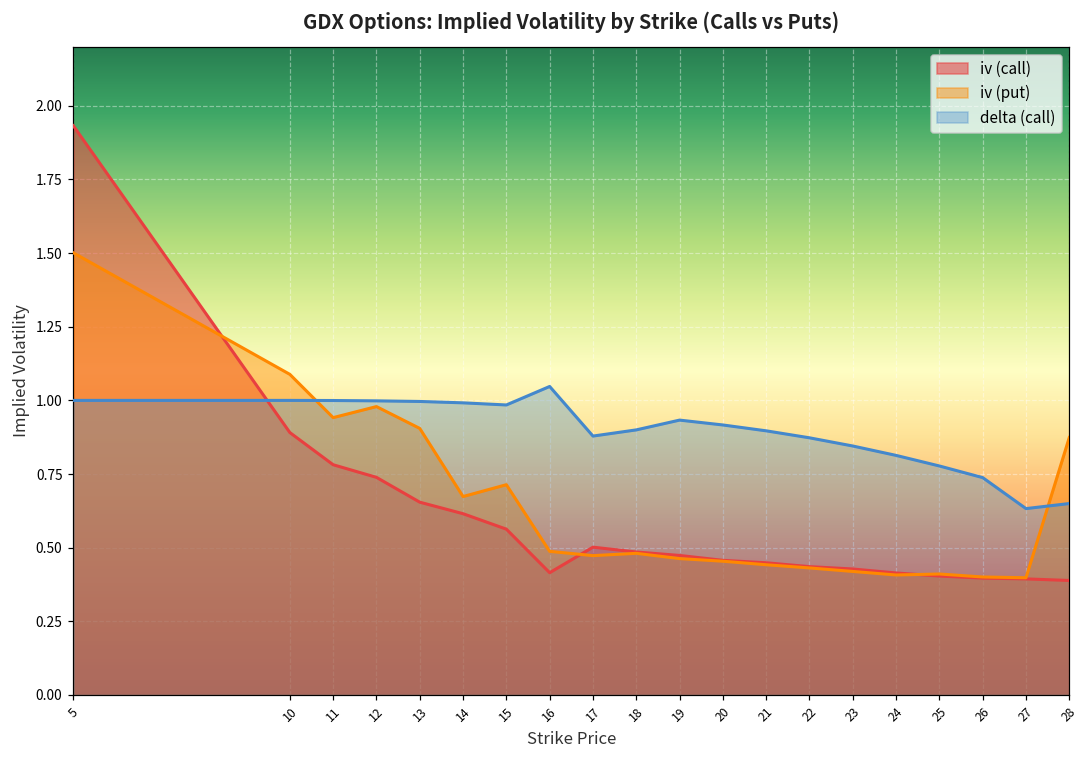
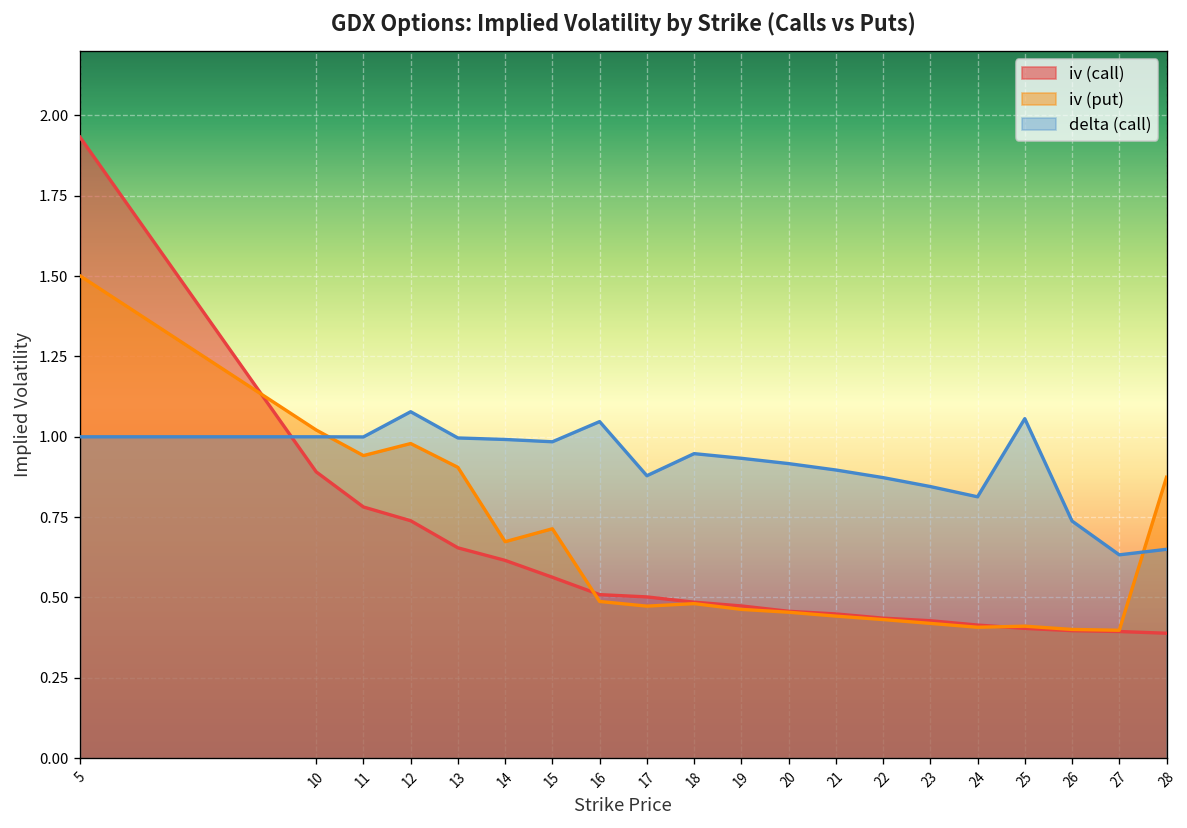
  {
    "iv (call)": {
      "5": 1.93,
      "10": 0.89,
      "11": 0.78,
      "12": 0.74,
      "13": 0.65,
      "14": 0.62,
      "15": 0.56,
-     "16": 0.42,
+     "16": 0.51,
      "17": 0.50,
      "19": 0.47,
      "28": 0.39
    },
    "iv (put)": {
      "5": 1.50,
-     "10": 1.09,
+     "10": 1.02,
      "11": 0.94,
      "12": 0.98,
      "13": 0.90,
      "14": 0.67,
      "15": 0.71,
      "16": 0.49,
      "17": 0.47,
      "19": 0.46,
      "28": 0.87
    },
    "delta (call)": {
      "5": 1.00,
      "10": 1.00,
      "11": 1.00,
-     "12": 1.00,
+     "12": 1.08,
      "13": 1.00,
      "14": 0.99,
      "15": 0.98,
      "16": 1.05,
      "17": 0.88,
-     "18": 0.90,
+     "18": 0.95,
      "19": 0.93,
      "20": 0.92,
      "21": 0.90,
      "22": 0.87,
      "23": 0.85,
      "24": 0.81,
-     "25": 0.78,
+     "25": 1.06,
      "26": 0.74,
      "27": 0.63,
      "28": 0.65
    }
  }
